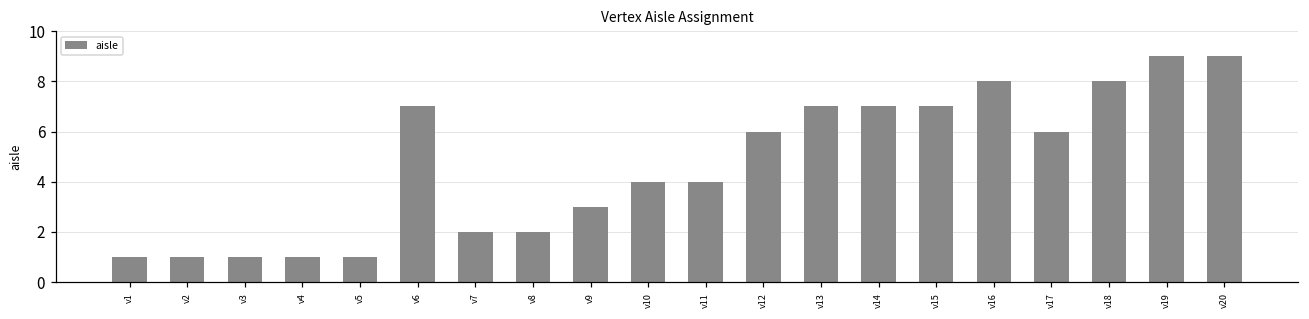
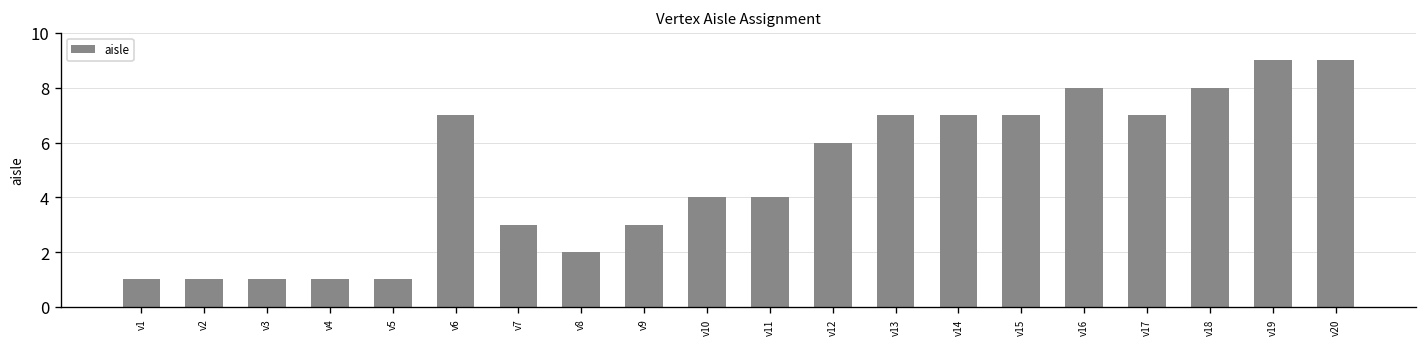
  {
    "v1": 1,
    "v2": 1,
    "v3": 1,
    "v4": 1,
    "v5": 1,
    "v6": 7,
-   "v7": 2,
+   "v7": 3,
    "v8": 2,
    "v9": 3,
    "v10": 4,
    "v11": 4,
    "v12": 6,
    "v13": 7,
    "v14": 7,
    "v15": 7,
    "v16": 8,
-   "v17": 6,
+   "v17": 7,
    "v18": 8,
    "v19": 9,
    "v20": 9
  }
